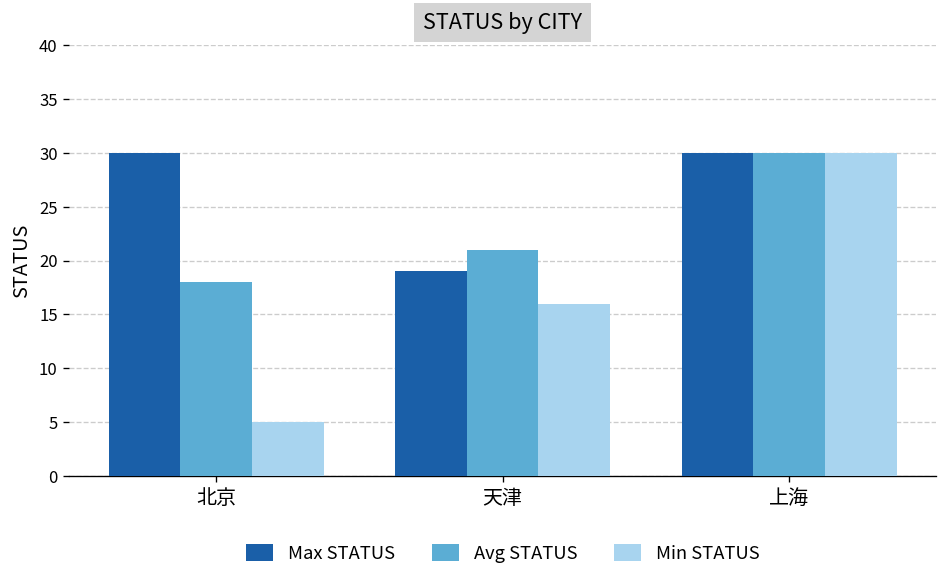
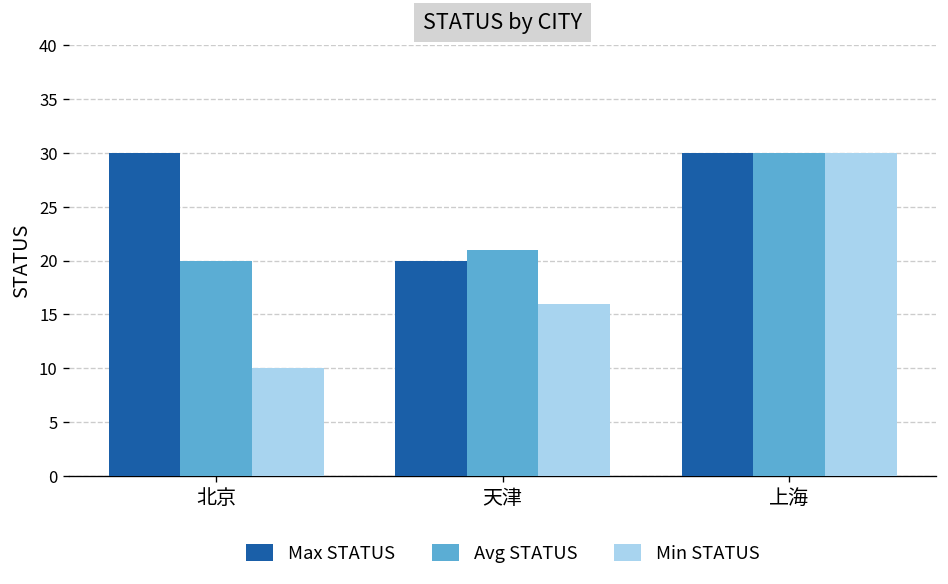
  {
    "Max STATUS": {
      "北京": 30,
-     "天津": 19,
+     "天津": 20,
      "上海": 30
    },
    "Avg STATUS": {
-     "北京": 18,
+     "北京": 20,
      "天津": 21,
      "上海": 30
    },
    "Min STATUS": {
-     "北京": 5,
+     "北京": 10,
      "天津": 16,
      "上海": 30
    }
  }
